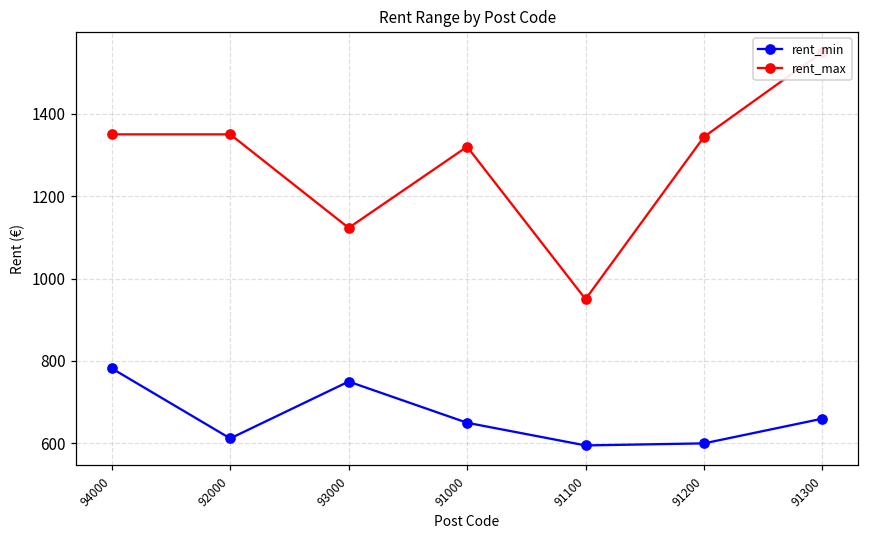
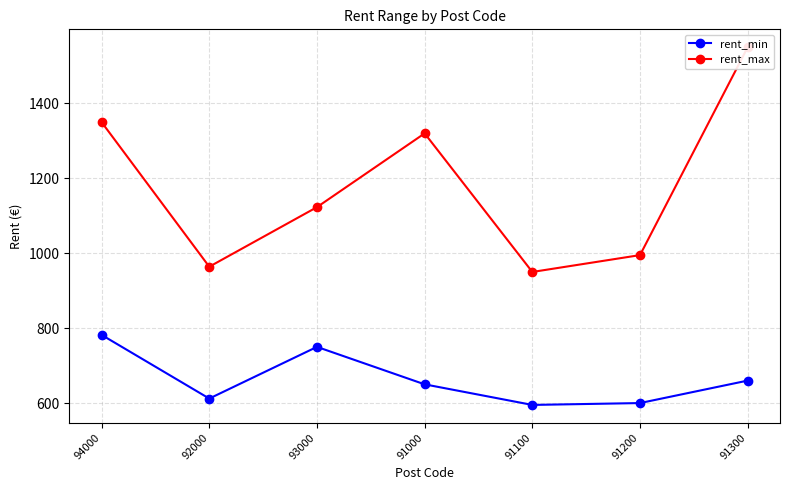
  {
    "rent_min": {
      "94000": 780,
      "92000": 610,
      "93000": 750,
      "91000": 650,
      "91100": 600,
      "91200": 600,
      "91300": 660
    },
    "rent_max": {
      "94000": 1350,
-     "92000": 1350,
+     "92000": 960,
      "93000": 1120,
      "91000": 1320,
      "91100": 950,
-     "91200": 1340
+     "91200": 1000
    }
  }
